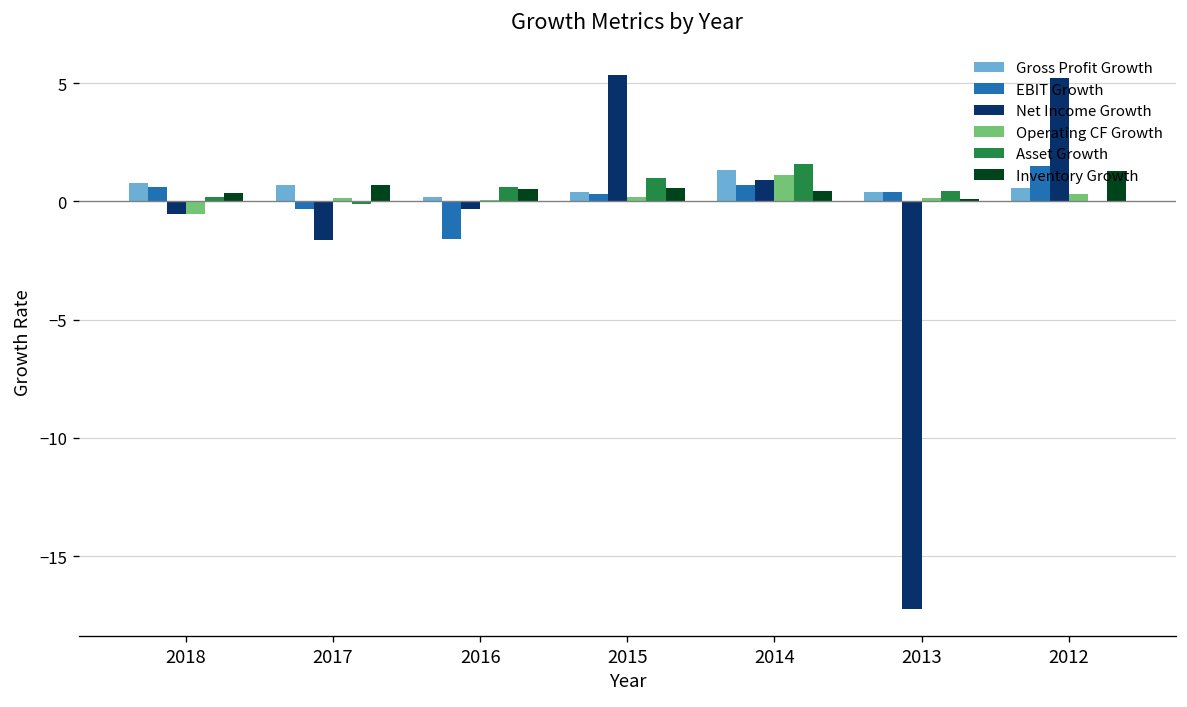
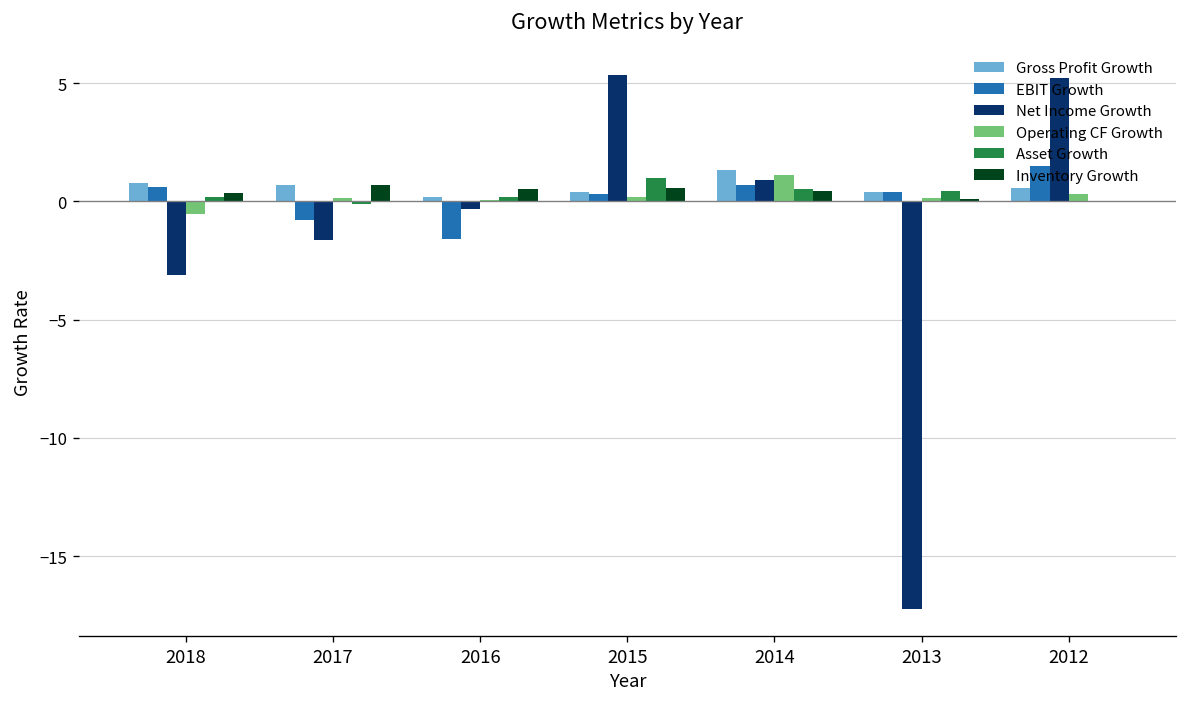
  {
    "Gross Profit Growth": {
      "2018": 0.8,
      "2017": 0.7,
      "2016": 0.2,
      "2015": 0.4,
      "2014": 1.4,
      "2013": 0.4,
      "2012": 0.6
    },
    "EBIT Growth": {
      "2018": 0.6,
-     "2017": -0.3,
+     "2017": -0.8,
      "2016": -1.6,
      "2015": 0.3,
      "2014": 0.7,
      "2013": 0.4,
      "2012": 1.5
    },
    "Net Income Growth": {
-     "2018": -0.5,
+     "2018": -3.1,
      "2017": -1.6,
      "2016": -0.3,
      "2015": 5.4,
      "2014": 0.9,
      "2013": -17.2,
      "2012": 5.2
    },
    "Operating CF Growth": {
      "2018": -0.5,
      "2017": 0.1,
      "2015": 0.2,
      "2014": 1.1,
      "2013": 0.2,
      "2012": 0.3
    },
    "Asset Growth": {
      "2018": 0.2,
-     "2016": 0.6,
+     "2016": 0.2,
      "2015": 1.0,
-     "2014": 1.6,
+     "2014": 0.5,
      "2013": 0.4,
      "2012": 0.0
    },
    "Inventory Growth": {
      "2018": 0.4,
      "2017": 0.7,
      "2016": 0.5,
      "2015": 0.6,
      "2014": 0.5,
-     "2012": 1.3
+     "2012": 0.0
    }
  }
